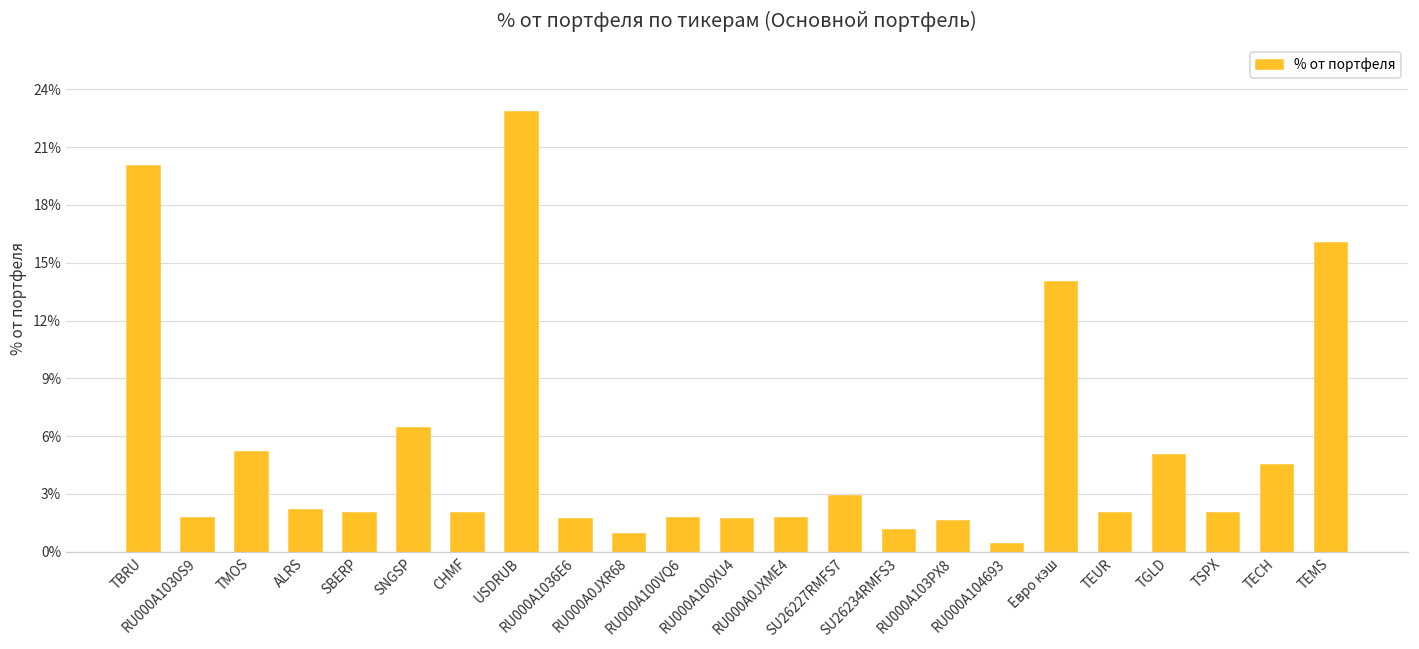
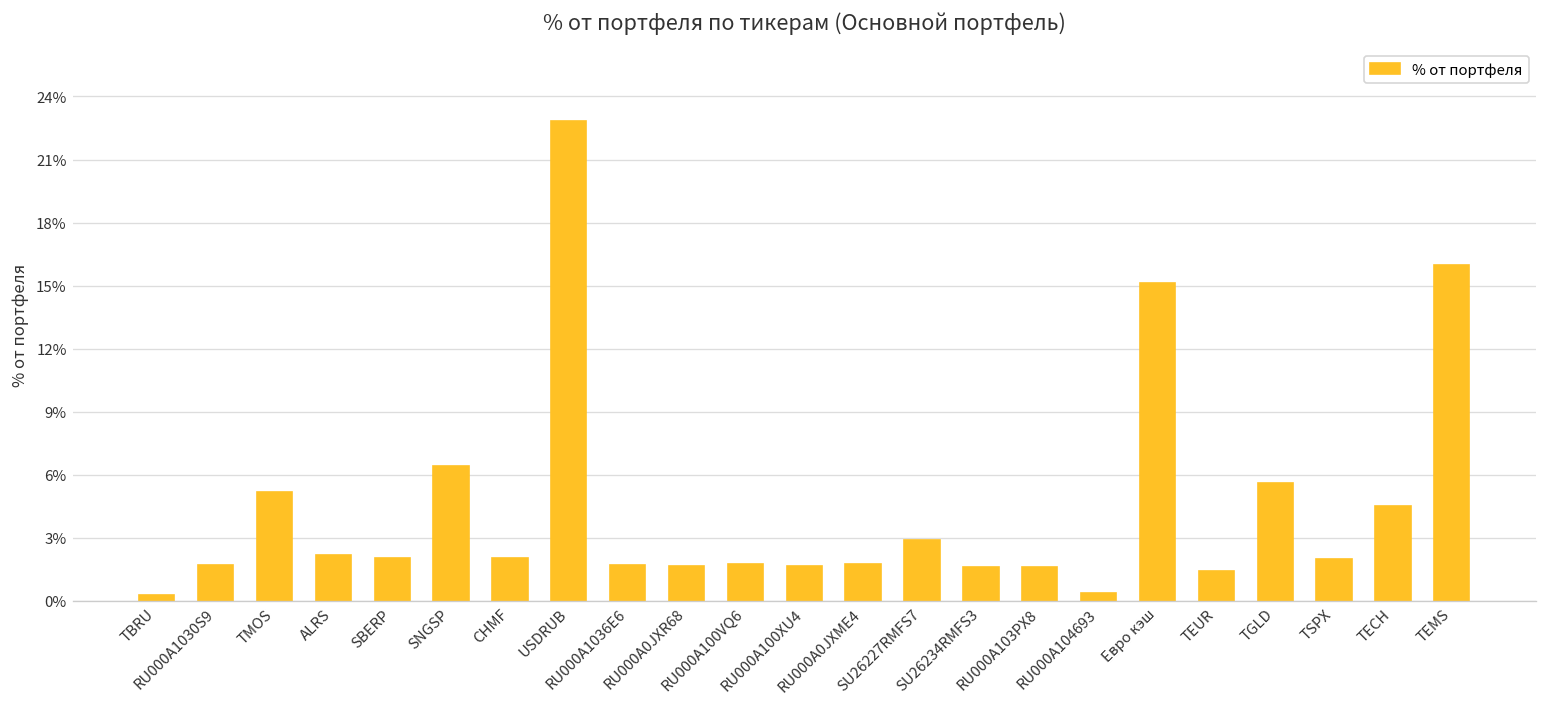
  {
-   "TBRU": "20.0%",
+   "TBRU": "0.3%",
    "RU000A1030S9": "1.7%",
    "TMOS": "5.2%",
    "ALRS": "2.2%",
    "SBERP": "2.0%",
    "SNGSP": "6.4%",
    "CHMF": "2.0%",
    "USDRUB": "22.9%",
    "RU000A1036E6": "1.7%",
-   "RU000A0JXR68": "0.9%",
+   "RU000A0JXR68": "1.7%",
    "RU000A100VQ6": "1.8%",
    "RU000A100XU4": "1.7%",
    "RU000A0JXME4": "1.8%",
    "SU26227RMFS7": "2.9%",
-   "SU26234RMFS3": "1.1%",
+   "SU26234RMFS3": "1.6%",
    "RU000A103PX8": "1.6%",
    "RU000A104693": "0.4%",
-   "Евро кэш": "14.0%",
-   "TEUR": "2.0%",
-   "TGLD": "5.0%",
+   "Евро кэш": "15.1%",
+   "TEUR": "1.4%",
+   "TGLD": "5.6%",
    "TSPX": "2.0%",
    "TECH": "4.5%",
    "TEMS": "16.0%"
  }
